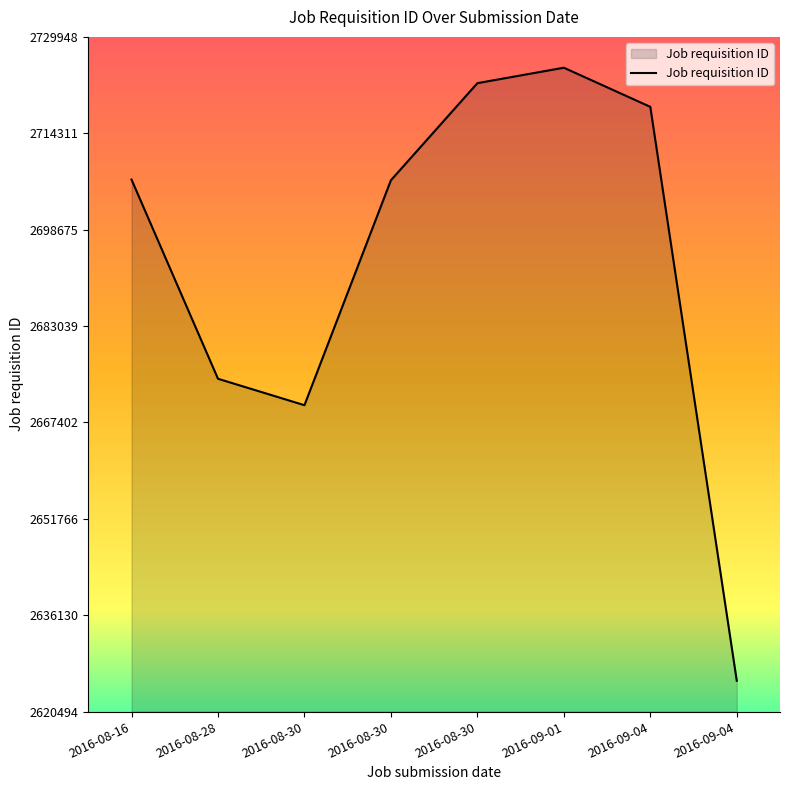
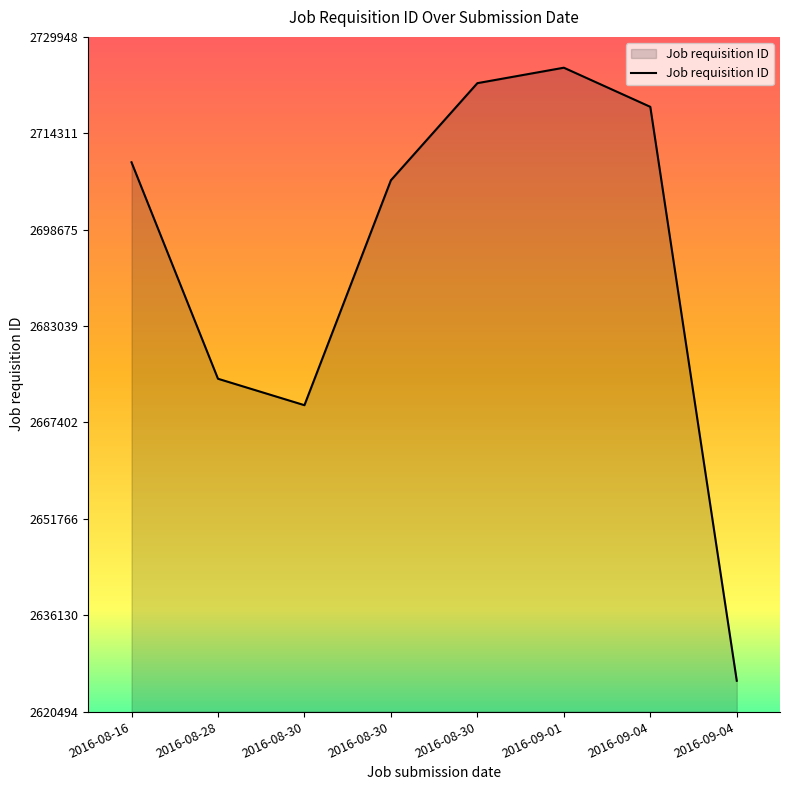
  {
-   "2016-08-16": 2707000,
+   "2016-08-16": 2710000,
    "2016-08-28": 2674000,
    "2016-09-01": 2725000
  }
